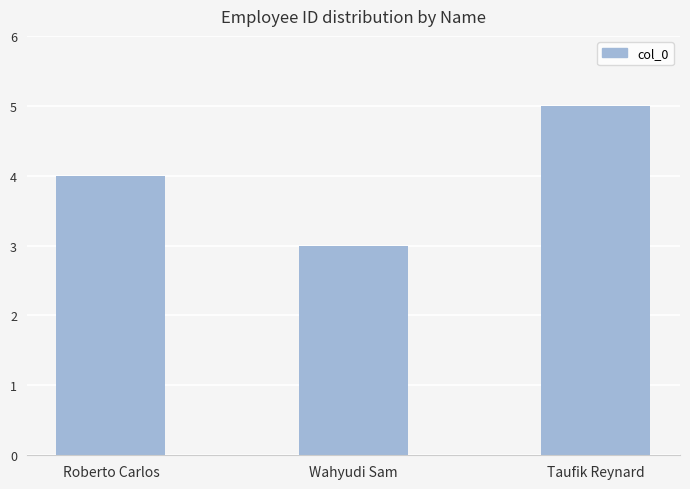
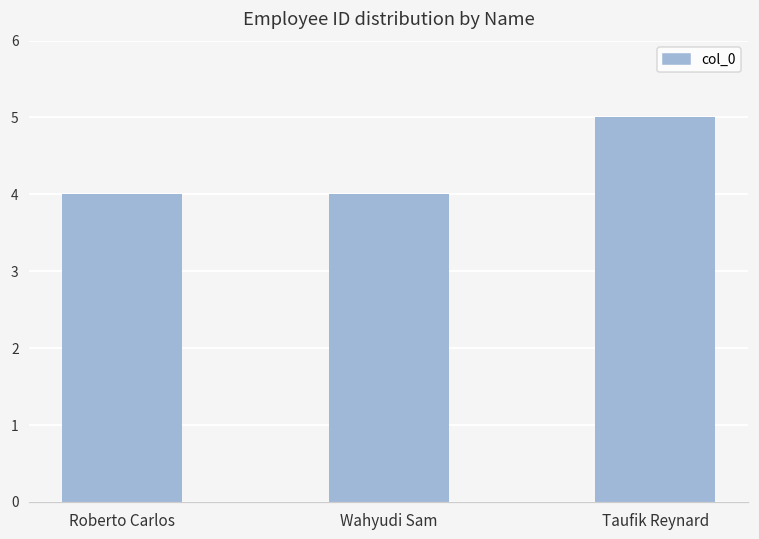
  {
    "Roberto Carlos": 4,
-   "Wahyudi Sam": 3,
+   "Wahyudi Sam": 4,
    "Taufik Reynard": 5
  }
